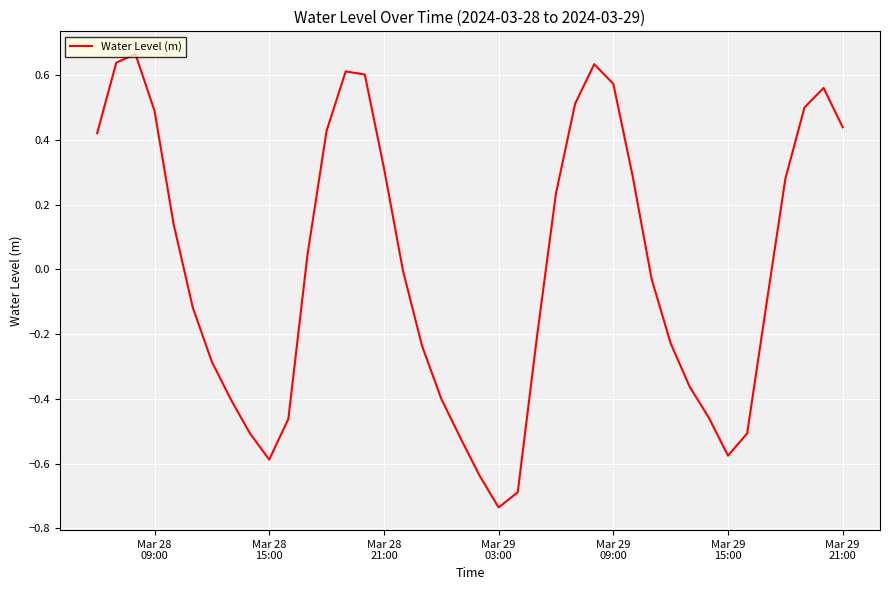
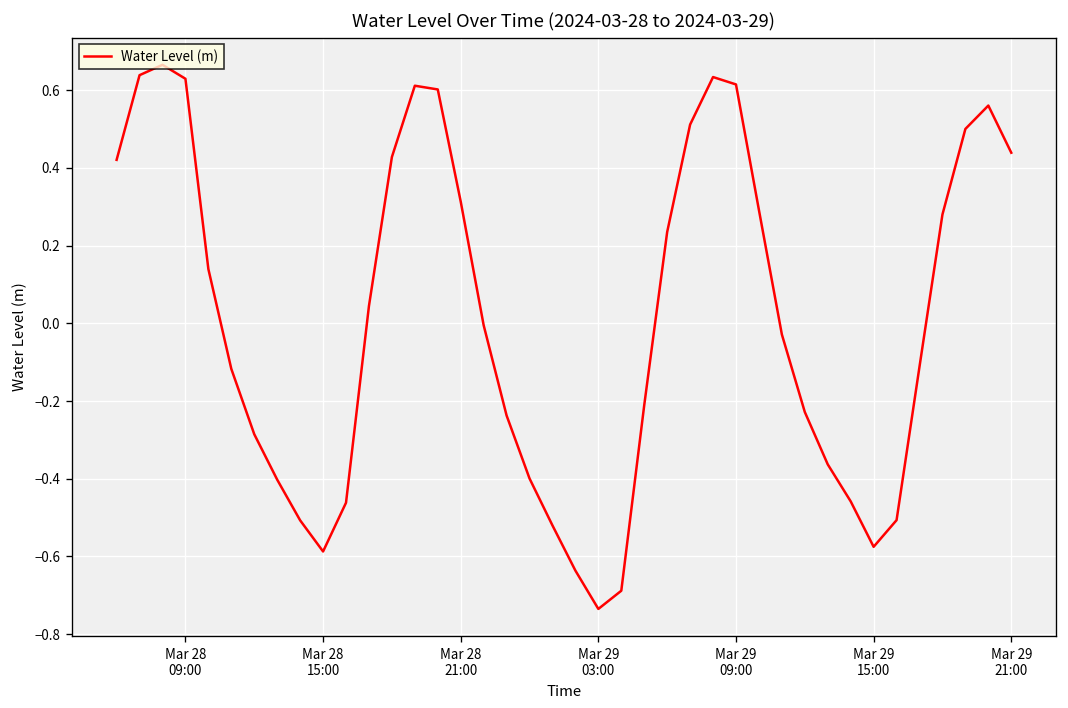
  {
-   "Mar 28 09:00": 0.49,
+   "Mar 28 09:00": 0.63,
    "Mar 28 15:00": -0.59,
    "Mar 28 21:00": 0.31,
    "Mar 29 03:00": -0.74,
-   "Mar 29 09:00": 0.57,
+   "Mar 29 09:00": 0.62,
    "Mar 29 15:00": -0.58,
    "Mar 29 21:00": 0.44
  }
